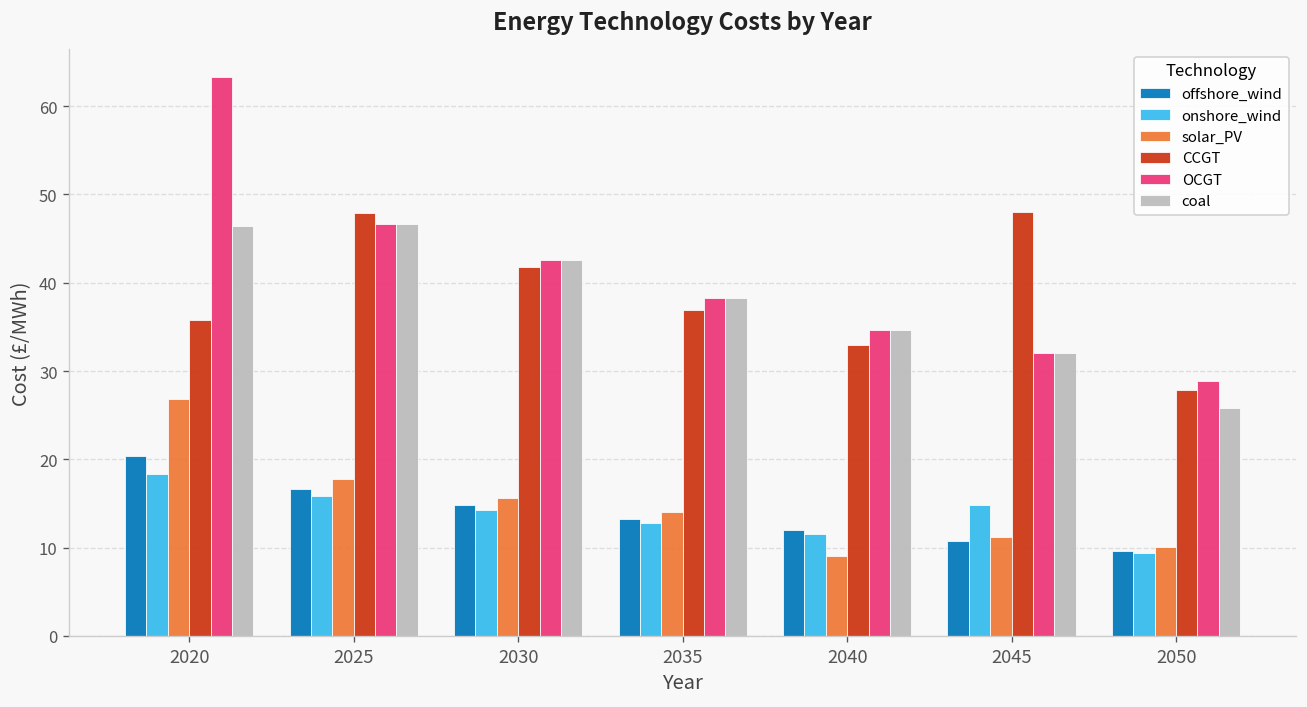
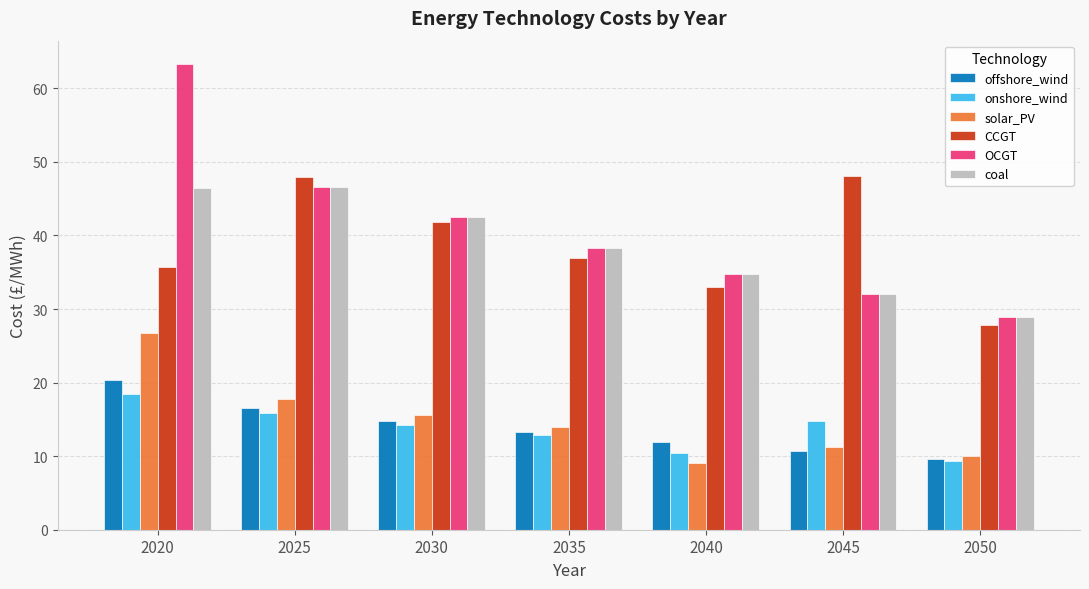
  {
    "offshore_wind": {
      "2020": 20,
      "2025": 17,
      "2030": 15,
      "2035": 13,
      "2040": 12,
      "2045": 11,
      "2050": 10
    },
    "onshore_wind": {
      "2020": 18,
      "2025": 16,
      "2030": 14,
      "2035": 13,
-     "2040": 12,
+     "2040": 10,
      "2045": 15,
      "2050": 9
    },
    "solar_PV": {
      "2020": 27,
      "2025": 18,
      "2030": 16,
      "2035": 14,
      "2040": 9,
      "2045": 11,
      "2050": 10
    },
    "CCGT": {
      "2020": 36,
      "2025": 48,
      "2030": 42,
      "2035": 37,
      "2040": 33,
      "2045": 48,
      "2050": 28
    },
    "OCGT": {
      "2020": 63,
      "2025": 47,
      "2030": 43,
      "2035": 38,
      "2040": 35,
      "2045": 32,
      "2050": 29
    },
    "coal": {
      "2020": 46,
      "2025": 47,
      "2030": 43,
      "2035": 38,
      "2040": 35,
      "2045": 32,
-     "2050": 26
+     "2050": 29
    }
  }
